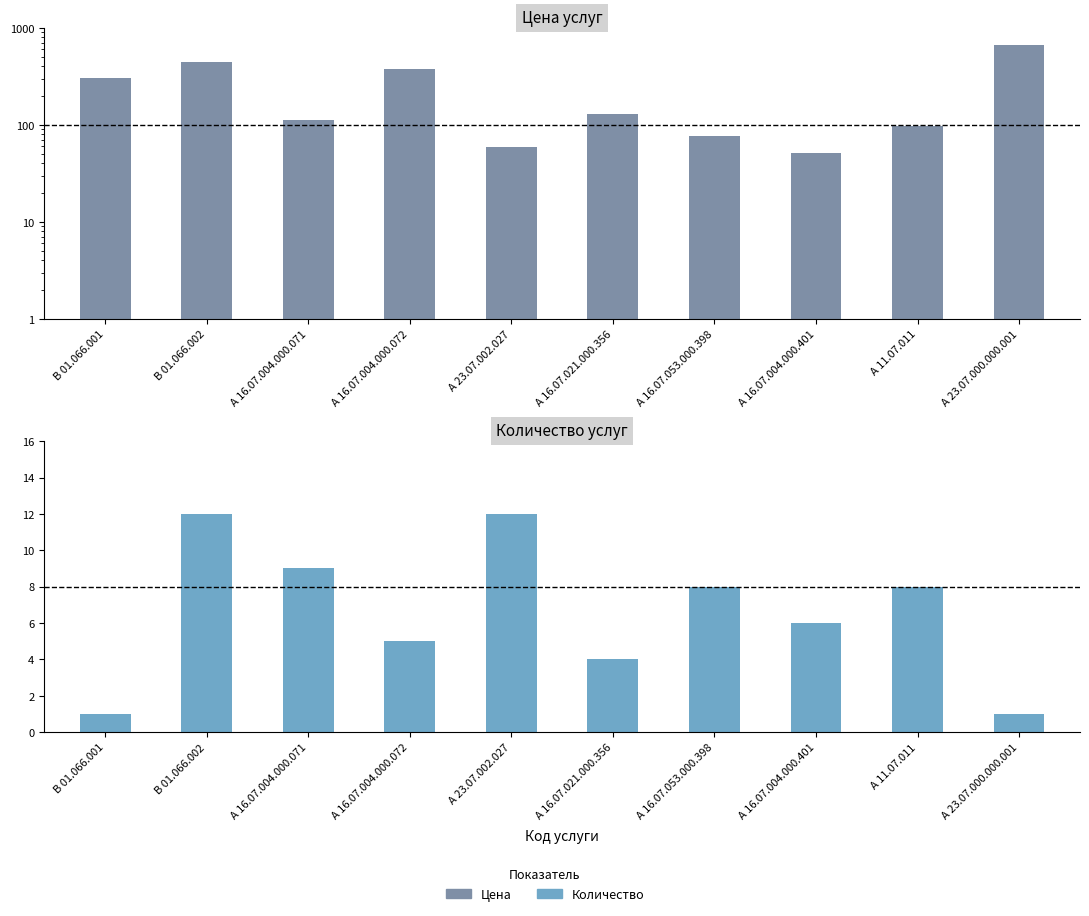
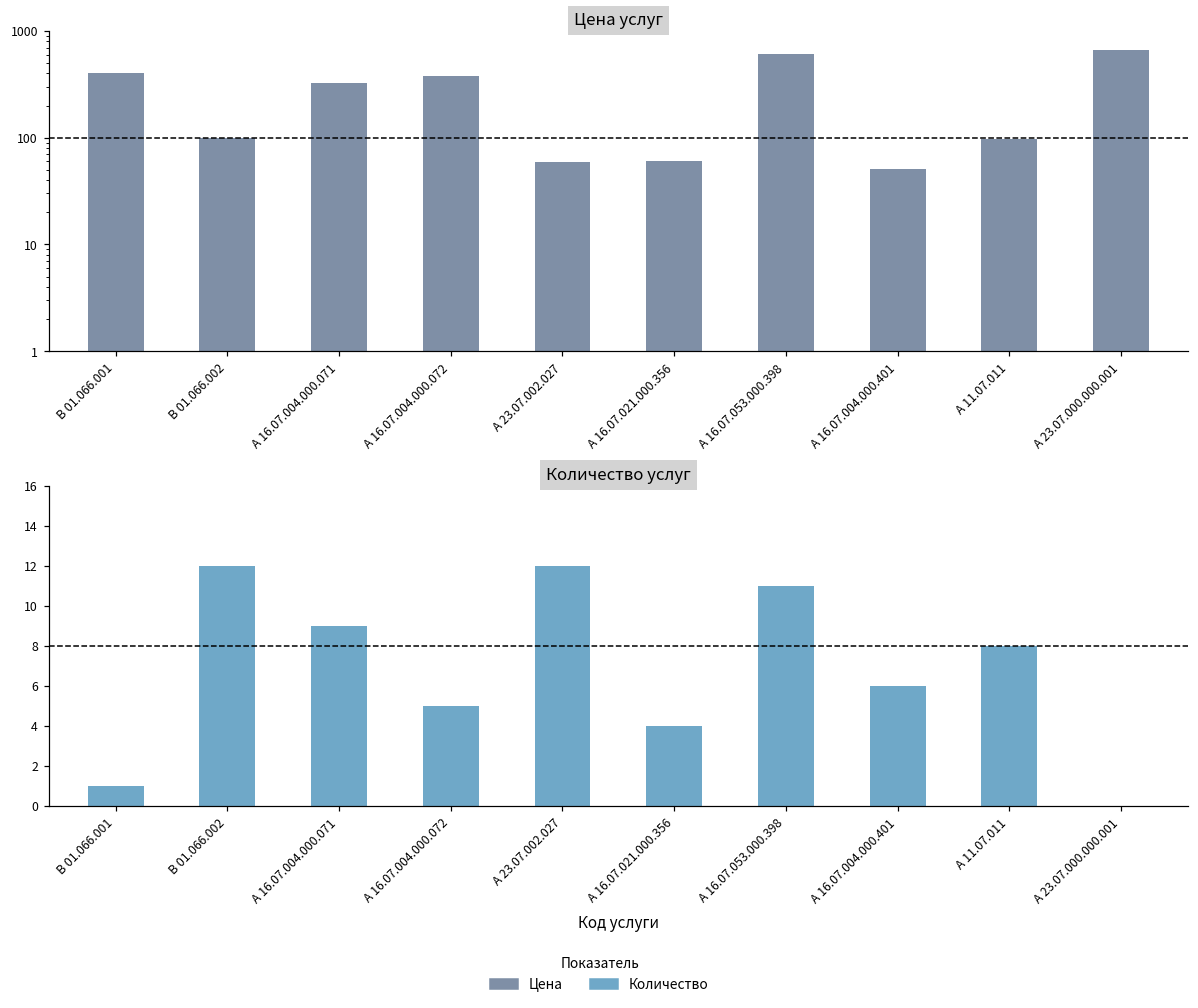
  {
    "Цена услуг": {
-     "В 01.066.001": 310,
-     "В 01.066.002": 400,
-     "А 16.07.004.000.071": 110,
+     "В 01.066.001": 410,
+     "В 01.066.002": 100,
+     "А 16.07.004.000.071": 320,
      "А 16.07.004.000.072": 380,
      "А 23.07.002.027": 60,
-     "А 16.07.021.000.356": 130,
-     "А 16.07.053.000.398": 80,
+     "А 16.07.021.000.356": 60,
+     "А 16.07.053.000.398": 600,
      "А 16.07.004.000.401": 50,
      "А 11.07.011": 100,
      "А 23.07.000.000.001": 700
    },
    "Количество услуг": {
      "В 01.066.001": 1,
      "В 01.066.002": 12,
      "А 16.07.004.000.071": 9,
      "А 16.07.004.000.072": 5,
      "А 23.07.002.027": 12,
      "А 16.07.021.000.356": 4,
-     "А 16.07.053.000.398": 8,
+     "А 16.07.053.000.398": 11,
      "А 16.07.004.000.401": 6,
      "А 11.07.011": 8,
-     "А 23.07.000.000.001": 1
+     "А 23.07.000.000.001": 0
    }
  }
